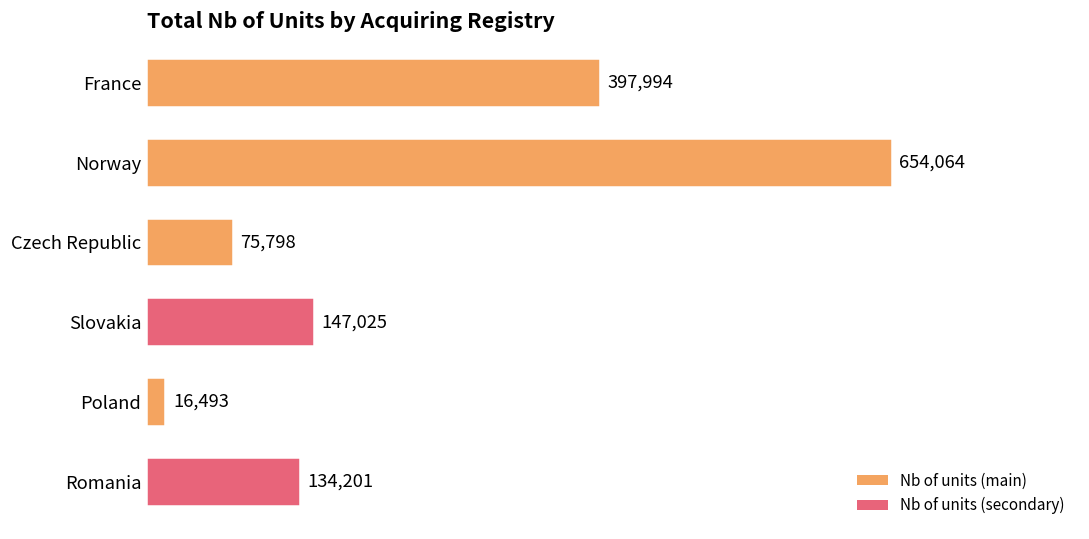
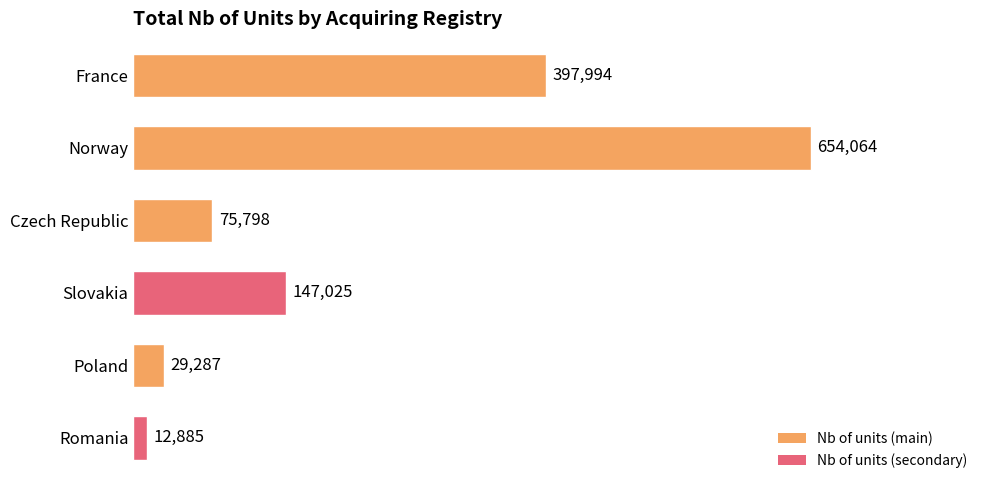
  {
    "France": "397,994",
    "Norway": "654,064",
    "Czech Republic": "75,798",
    "Slovakia": "147,025",
-   "Poland": "16,493",
-   "Romania": "134,201"
+   "Poland": "29,287",
+   "Romania": "12,885"
  }
